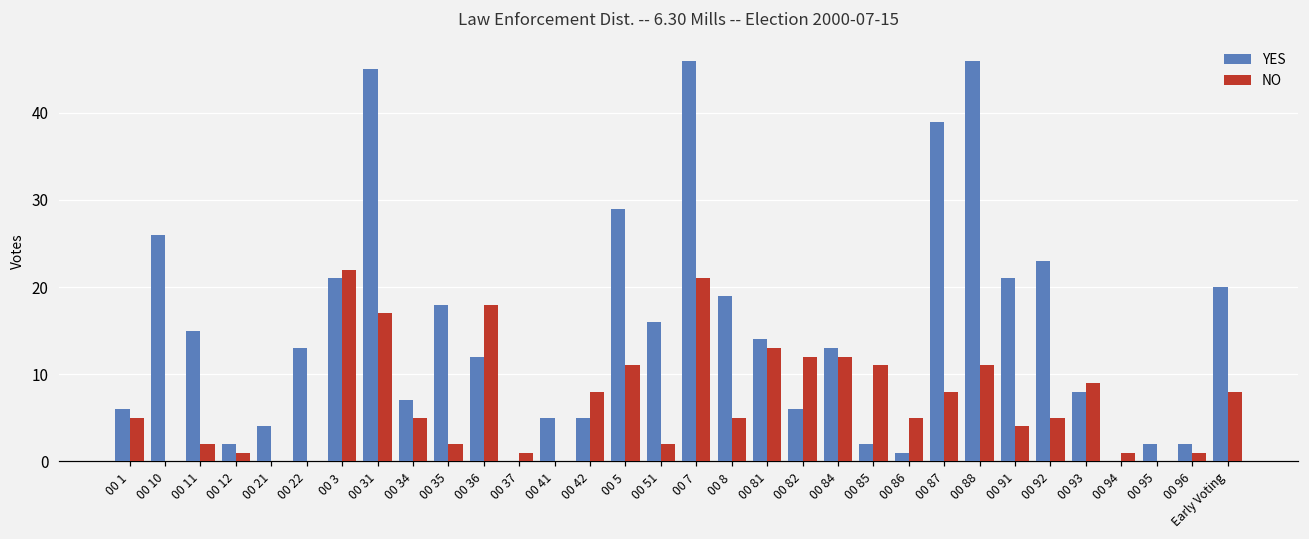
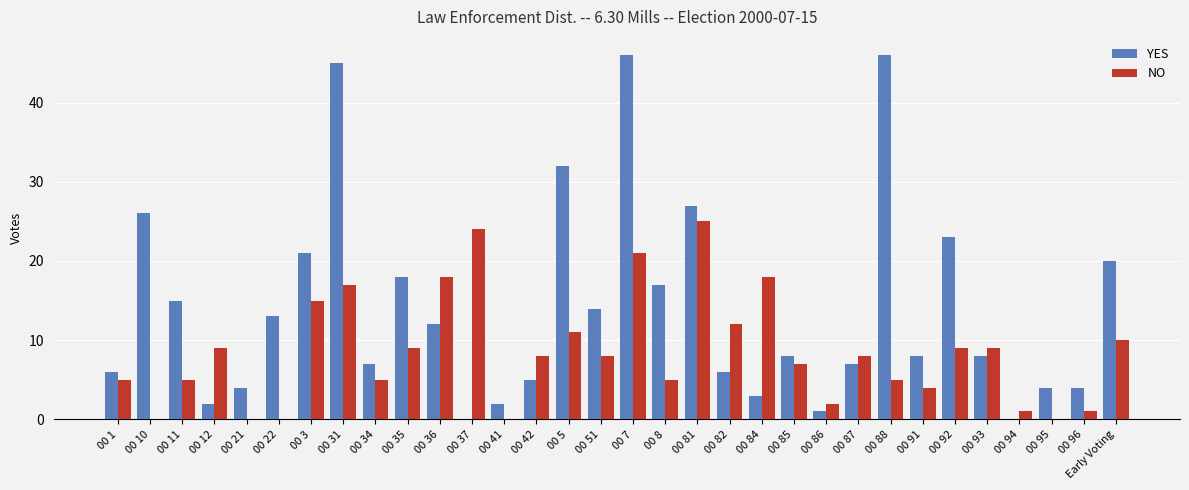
  {
    "YES": {
      "00 1": 6,
      "00 10": 26,
      "00 11": 15,
      "00 12": 2,
      "00 21": 4,
      "00 22": 13,
      "00 3": 21,
      "00 31": 45,
      "00 34": 7,
      "00 35": 18,
      "00 36": 12,
      "00 37": 0,
-     "00 41": 5,
+     "00 41": 2,
      "00 42": 5,
-     "00 5": 29,
-     "00 51": 16,
+     "00 5": 32,
+     "00 51": 14,
      "00 7": 46,
-     "00 8": 19,
-     "00 81": 14,
+     "00 8": 17,
+     "00 81": 27,
      "00 82": 6,
-     "00 84": 13,
-     "00 85": 2,
+     "00 84": 3,
+     "00 85": 8,
      "00 86": 1,
-     "00 87": 39,
+     "00 87": 7,
      "00 88": 46,
-     "00 91": 21,
+     "00 91": 8,
      "00 92": 23,
      "00 93": 8,
      "00 94": 0,
-     "00 95": 2,
-     "00 96": 2,
+     "00 95": 4,
+     "00 96": 4,
      "Early Voting": 20
    },
    "NO": {
      "00 1": 5,
      "00 10": 0,
-     "00 11": 2,
-     "00 12": 1,
+     "00 11": 5,
+     "00 12": 9,
      "00 21": 0,
      "00 22": 0,
-     "00 3": 22,
+     "00 3": 15,
      "00 31": 17,
      "00 34": 5,
-     "00 35": 2,
+     "00 35": 9,
      "00 36": 18,
-     "00 37": 1,
+     "00 37": 24,
      "00 41": 0,
      "00 42": 8,
      "00 5": 11,
-     "00 51": 2,
+     "00 51": 8,
      "00 7": 21,
      "00 8": 5,
-     "00 81": 13,
+     "00 81": 25,
      "00 82": 12,
-     "00 84": 12,
-     "00 85": 11,
-     "00 86": 5,
+     "00 84": 18,
+     "00 85": 7,
+     "00 86": 2,
      "00 87": 8,
-     "00 88": 11,
+     "00 88": 5,
      "00 91": 4,
-     "00 92": 5,
+     "00 92": 9,
      "00 93": 9,
      "00 94": 1,
      "00 95": 0,
      "00 96": 1,
-     "Early Voting": 8
+     "Early Voting": 10
    }
  }
